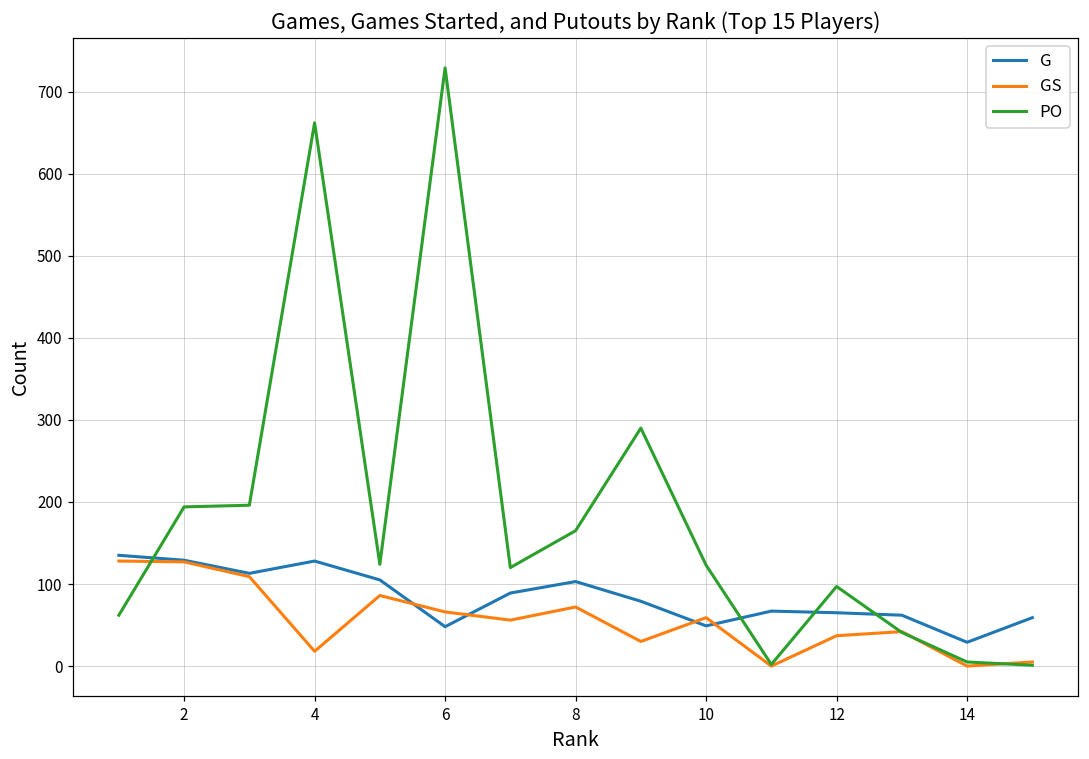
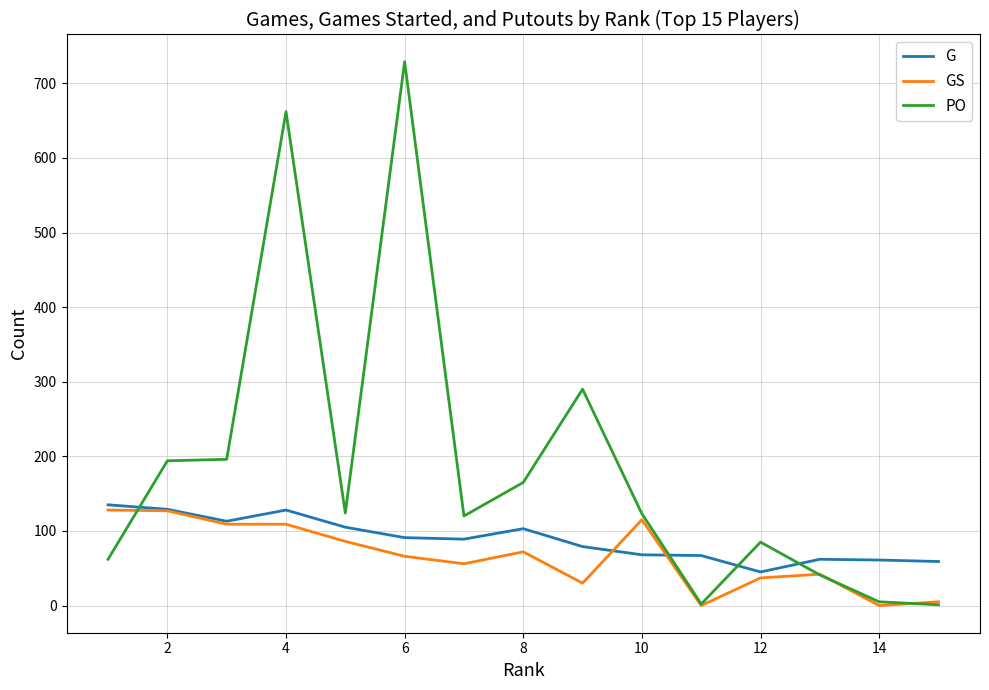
  {
    "G": {
      "4": 130,
-     "6": 50,
+     "6": 90,
      "8": 100,
-     "10": 50,
-     "12": 70,
-     "14": 30
+     "10": 70,
+     "12": 50,
+     "14": 60
    },
    "GS": {
-     "4": 20,
+     "4": 110,
      "6": 70,
      "8": 70,
-     "10": 60,
+     "10": 120,
      "12": 40,
      "14": 0
    },
    "PO": {
      "2": 190,
      "4": 660,
      "6": 730,
      "8": 170,
      "10": 120,
-     "12": 100,
+     "12": 90,
      "14": 10
    }
  }
